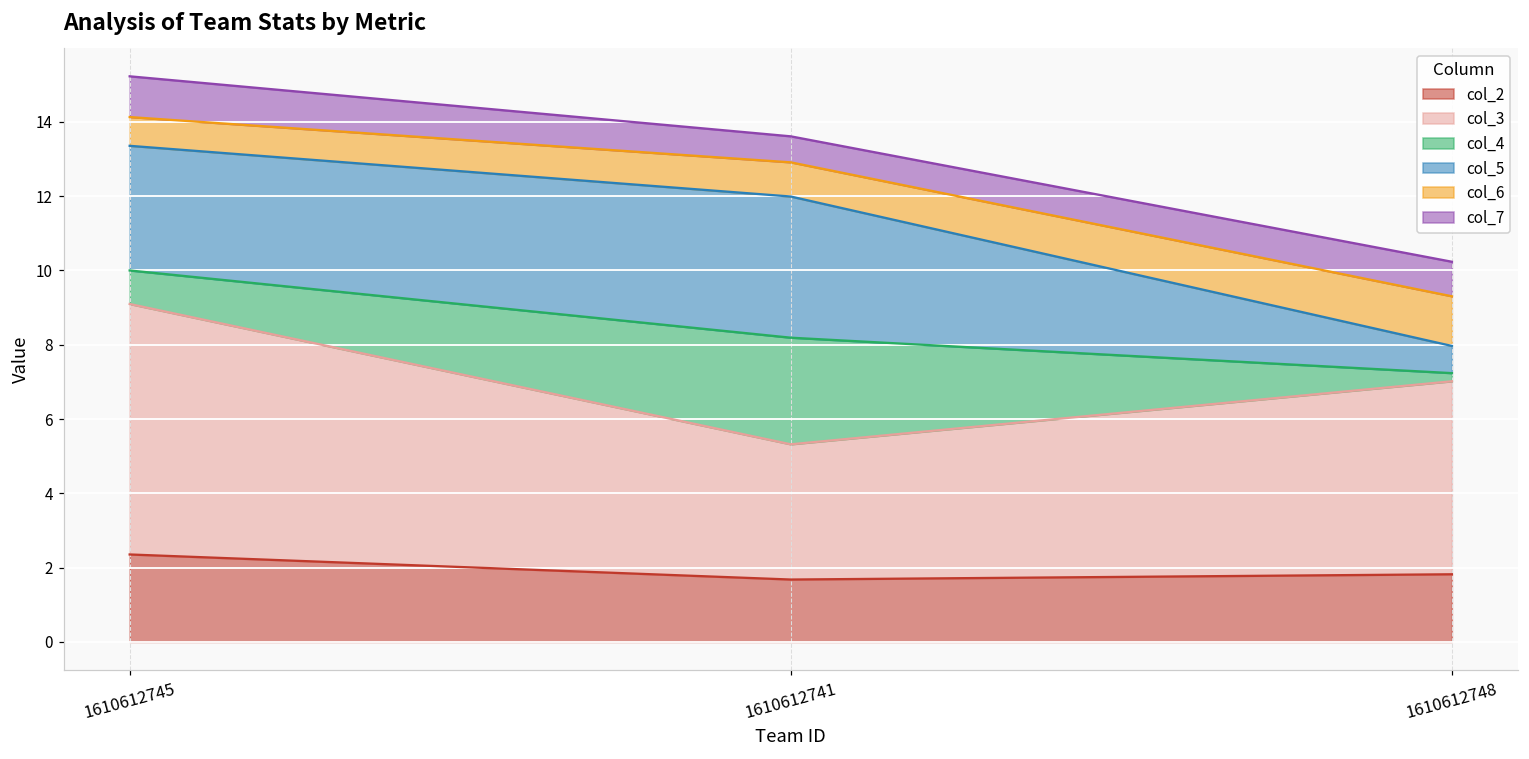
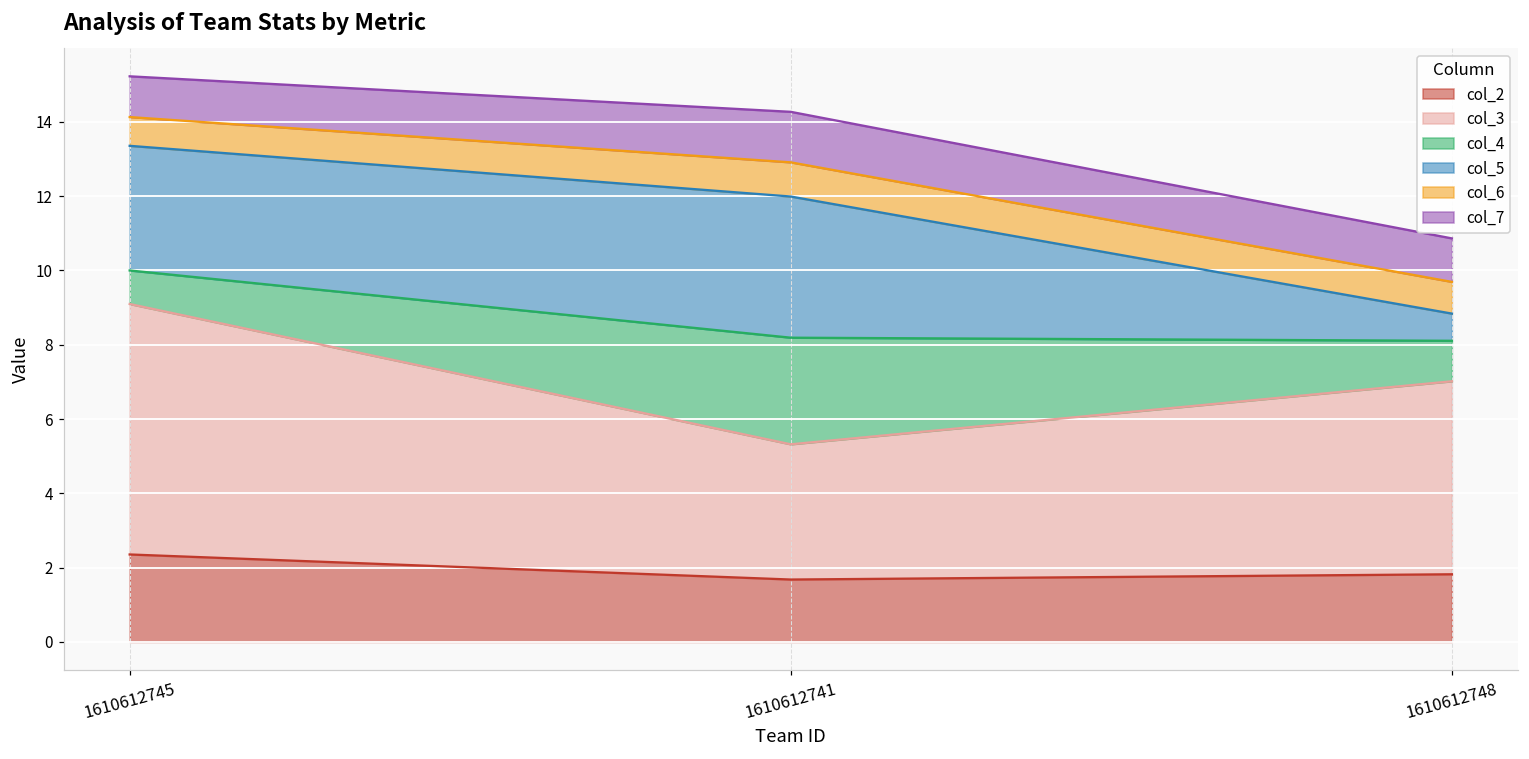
  {
    "col_2": {
      "1610612745": 2.4,
      "1610612741": 1.7,
      "1610612748": 1.8
    },
    "col_3": {
      "1610612745": 6.7,
      "1610612741": 3.6,
      "1610612748": 5.2
    },
    "col_4": {
      "1610612745": 0.9,
      "1610612741": 2.9,
-     "1610612748": 0.2
+     "1610612748": 1.1
    },
    "col_5": {
      "1610612745": 3.4,
      "1610612741": 3.8,
      "1610612748": 0.7
    },
    "col_6": {
      "1610612745": 0.8,
      "1610612741": 0.9,
-     "1610612748": 1.3
+     "1610612748": 0.9
    },
    "col_7": {
      "1610612745": 1.1,
-     "1610612741": 0.7,
-     "1610612748": 0.9
+     "1610612741": 1.4,
+     "1610612748": 1.2
    }
  }
